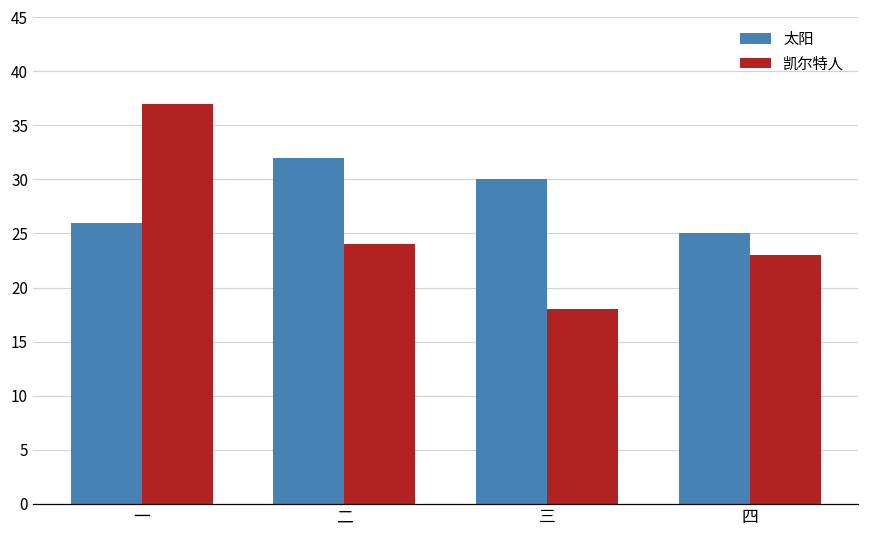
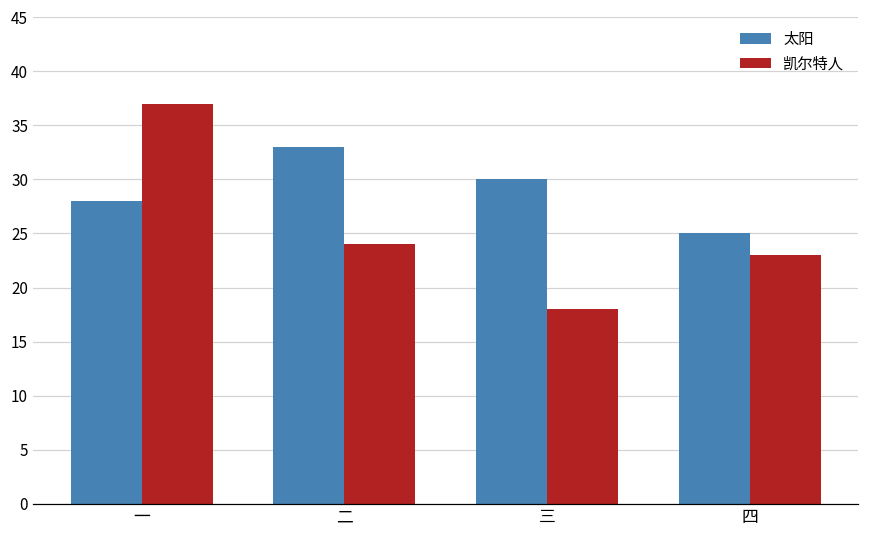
  {
    "太阳": {
-     "一": 26,
-     "二": 32,
+     "一": 28,
+     "二": 33,
      "三": 30,
      "四": 25
    },
    "凯尔特人": {
      "一": 37,
      "二": 24,
      "三": 18,
      "四": 23
    }
  }
